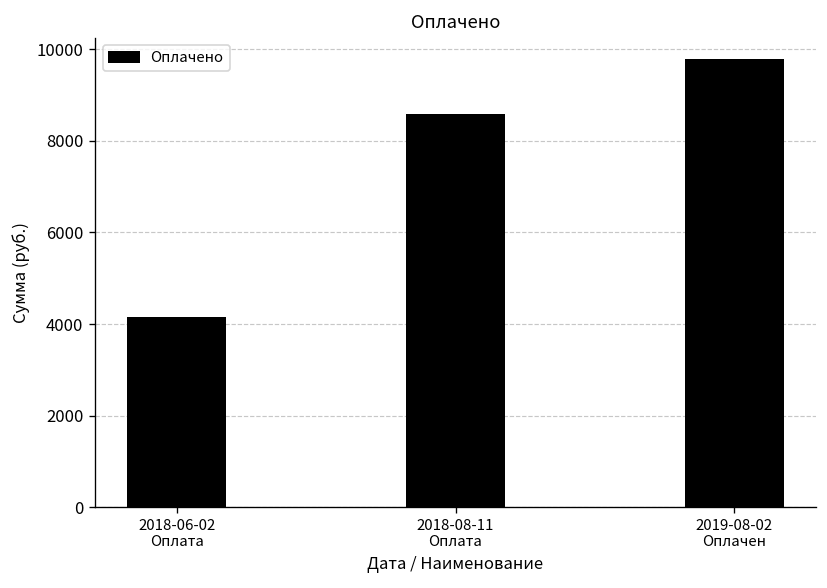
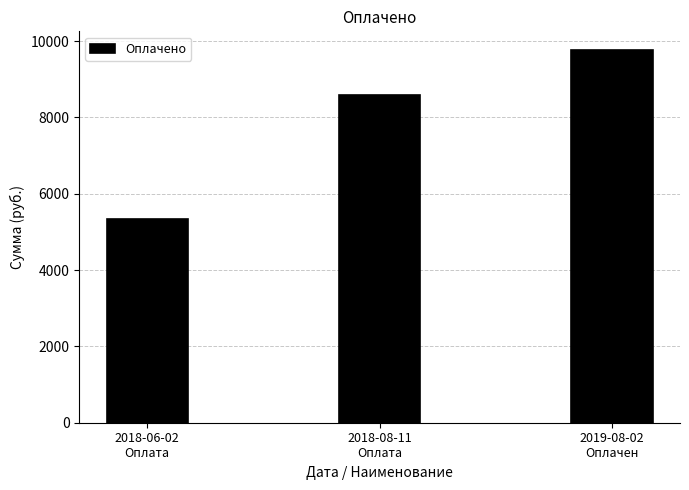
  {
-   "2018-06-02 Оплата": 4100,
+   "2018-06-02 Оплата": 5300,
    "2018-08-11 Оплата": 8600,
    "2019-08-02 Оплачен": 9800
  }
